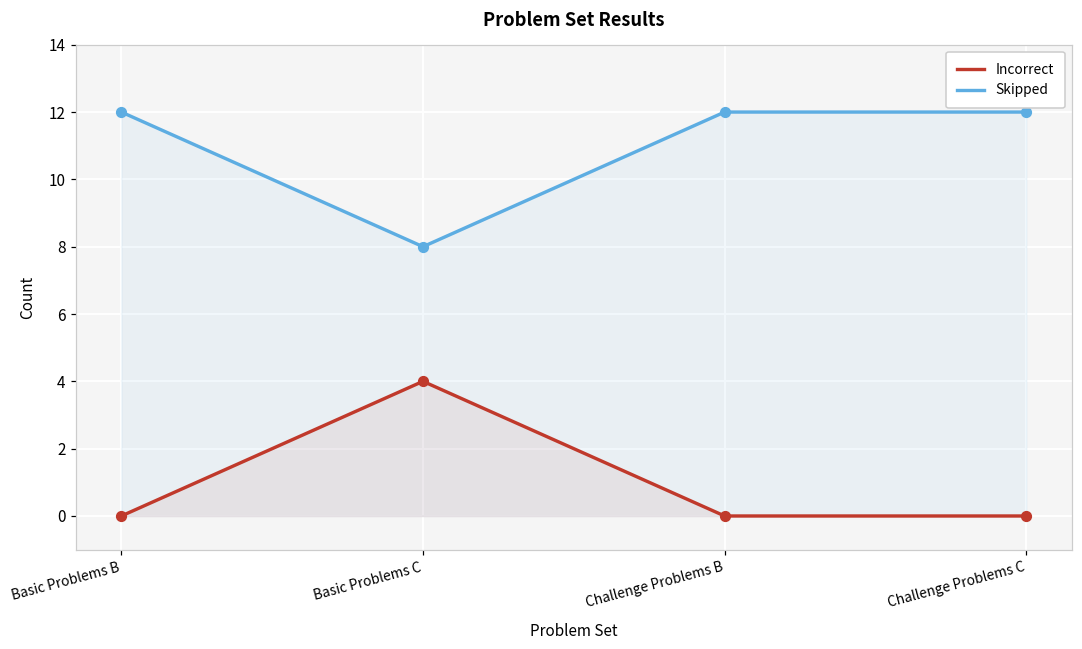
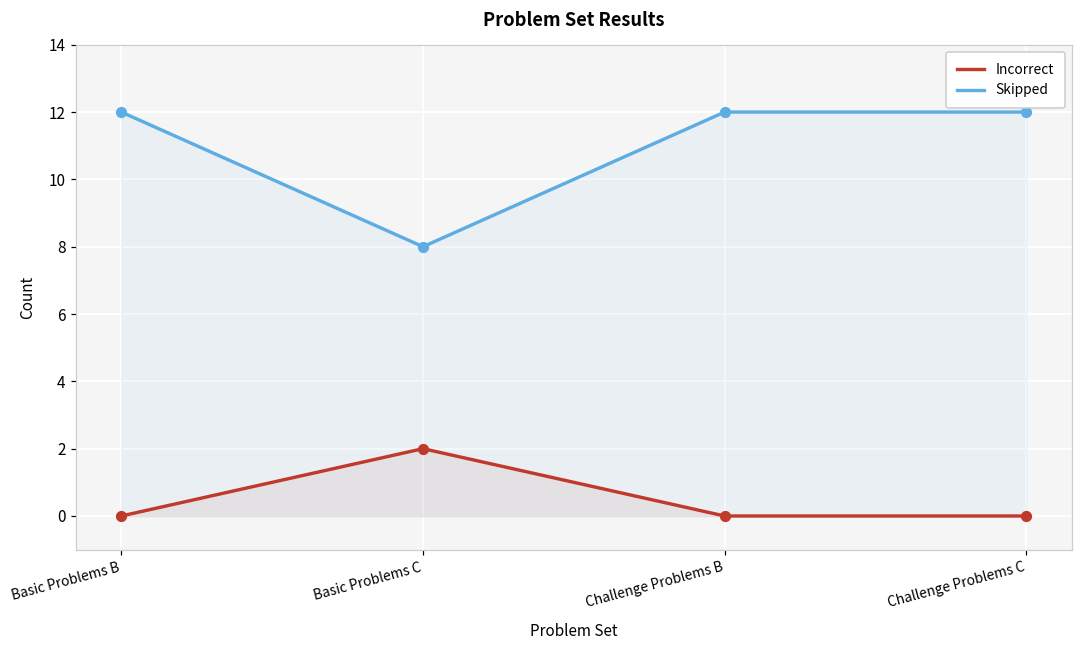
  {
    "Incorrect": {
      "Basic Problems B": 0,
-     "Basic Problems C": 4,
+     "Basic Problems C": 2,
      "Challenge Problems B": 0,
      "Challenge Problems C": 0
    },
    "Skipped": {
      "Basic Problems B": 12,
      "Basic Problems C": 8,
      "Challenge Problems B": 12,
      "Challenge Problems C": 12
    }
  }
